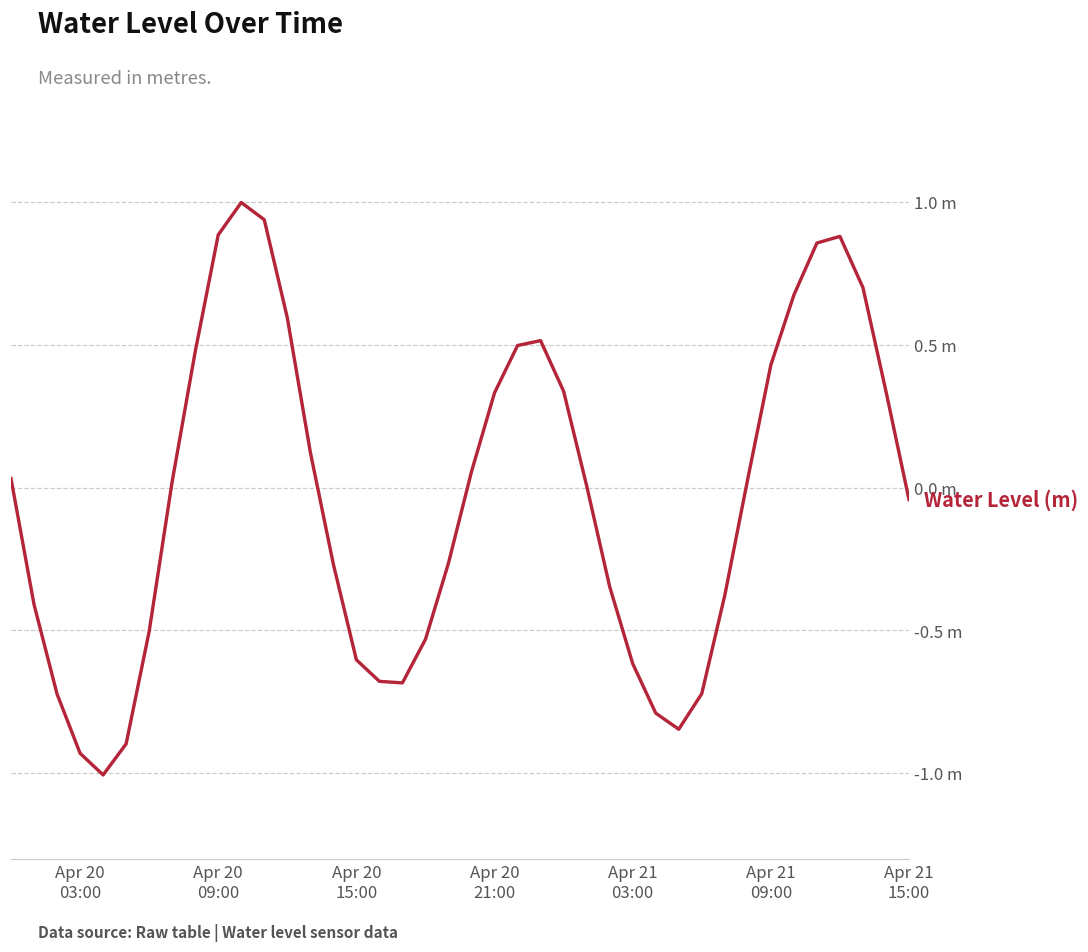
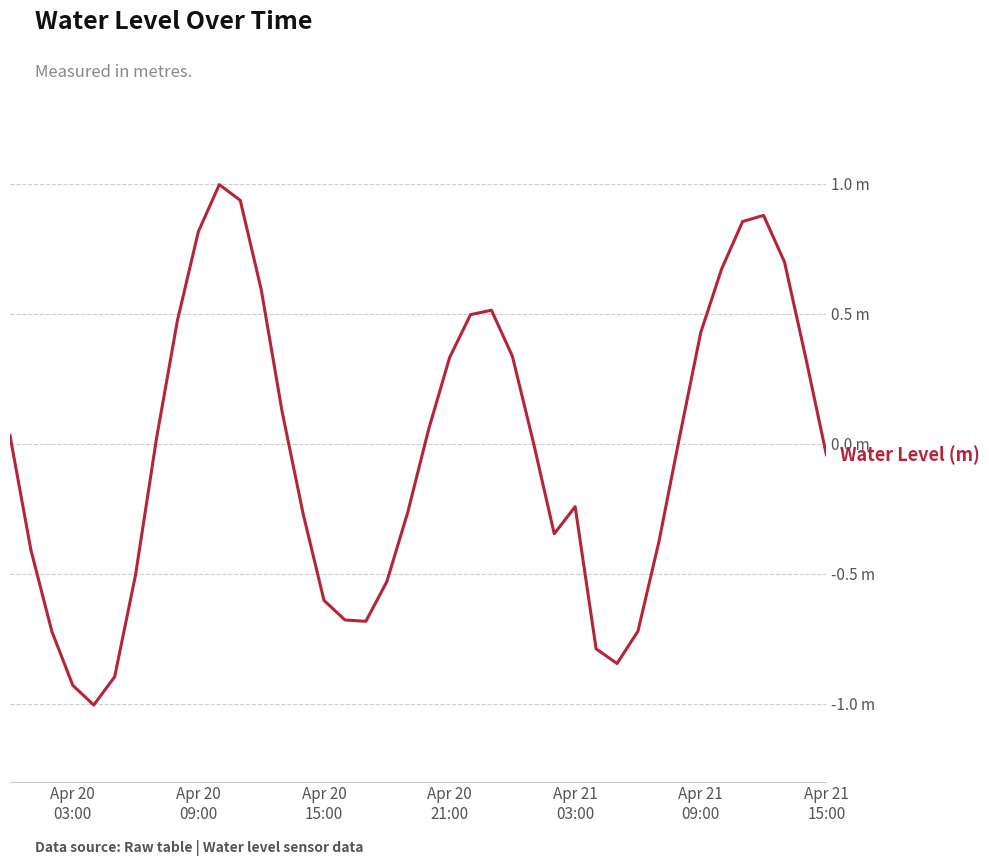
  {
    "Apr 20 03:00": "-0.93 m",
-   "Apr 20 09:00": "0.88 m",
+   "Apr 20 09:00": "0.82 m",
    "Apr 20 15:00": "-0.60 m",
    "Apr 20 21:00": "0.33 m",
-   "Apr 21 03:00": "-0.62 m",
+   "Apr 21 03:00": "-0.24 m",
    "Apr 21 09:00": "0.43 m",
    "Apr 21 15:00": "-0.04 m"
  }
